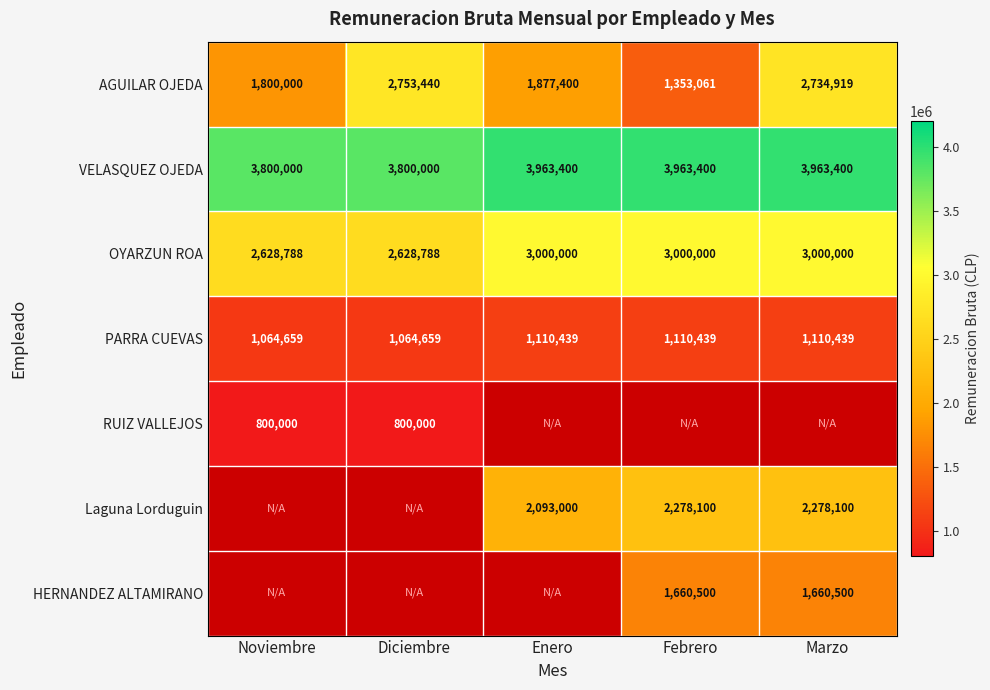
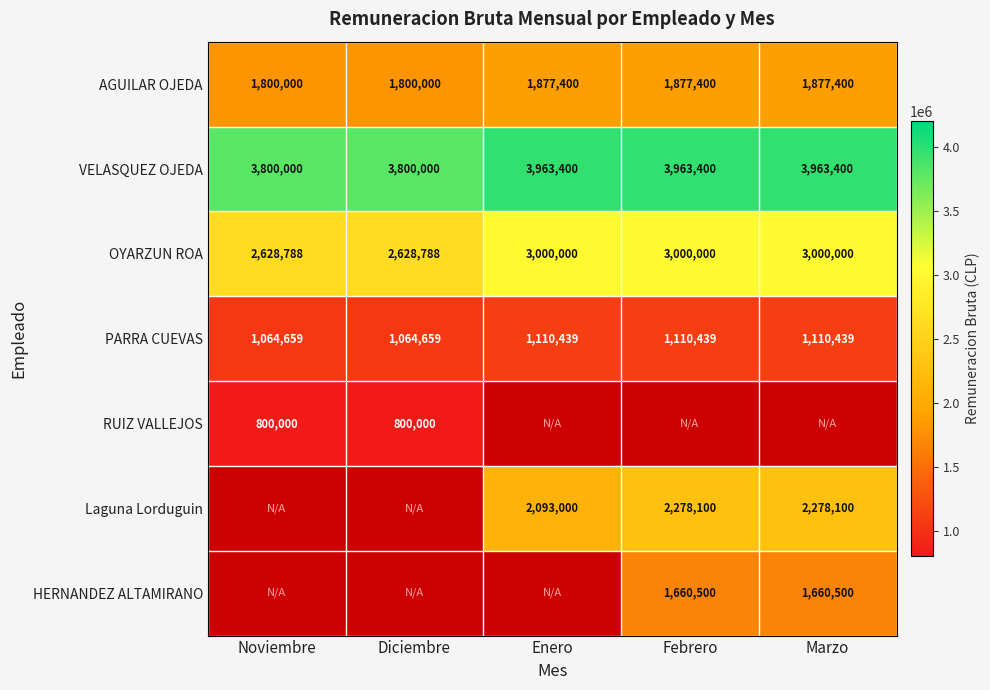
  {
    "AGUILAR OJEDA": {
      "Noviembre": "1,800,000",
-     "Diciembre": "2,753,440",
+     "Diciembre": "1,800,000",
      "Enero": "1,877,400",
-     "Febrero": "1,353,061",
-     "Marzo": "2,734,919"
+     "Febrero": "1,877,400",
+     "Marzo": "1,877,400"
    },
    "VELASQUEZ OJEDA": {
      "Noviembre": "3,800,000",
      "Diciembre": "3,800,000",
      "Enero": "3,963,400",
      "Febrero": "3,963,400",
      "Marzo": "3,963,400"
    },
    "OYARZUN ROA": {
      "Noviembre": "2,628,788",
      "Diciembre": "2,628,788",
      "Enero": "3,000,000",
      "Febrero": "3,000,000",
      "Marzo": "3,000,000"
    },
    "PARRA CUEVAS": {
      "Noviembre": "1,064,659",
      "Diciembre": "1,064,659",
      "Enero": "1,110,439",
      "Febrero": "1,110,439",
      "Marzo": "1,110,439"
    },
    "RUIZ VALLEJOS": {
      "Noviembre": "800,000",
      "Diciembre": "800,000"
    },
    "Laguna Lorduguin": {
      "Enero": "2,093,000",
      "Febrero": "2,278,100",
      "Marzo": "2,278,100"
    },
    "HERNANDEZ ALTAMIRANO": {
      "Febrero": "1,660,500",
      "Marzo": "1,660,500"
    }
  }
